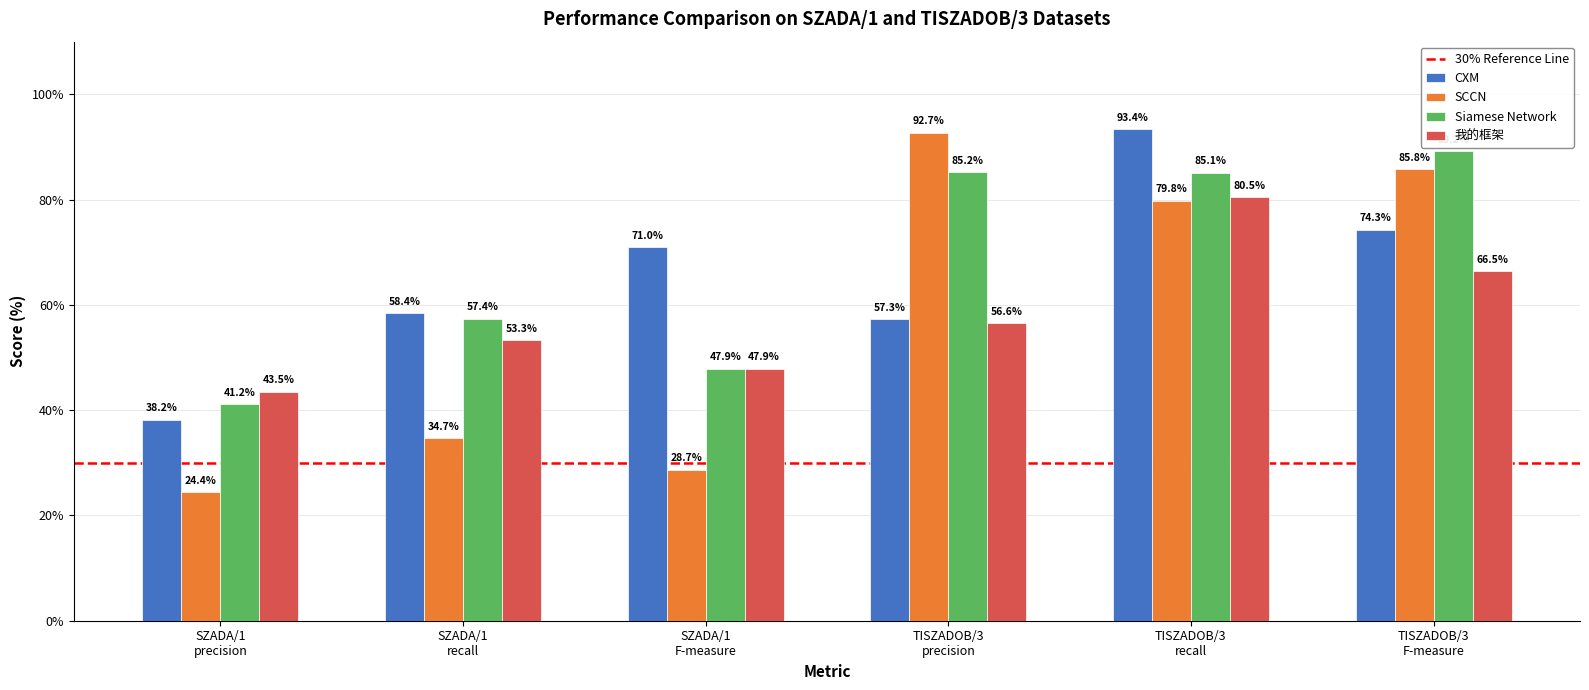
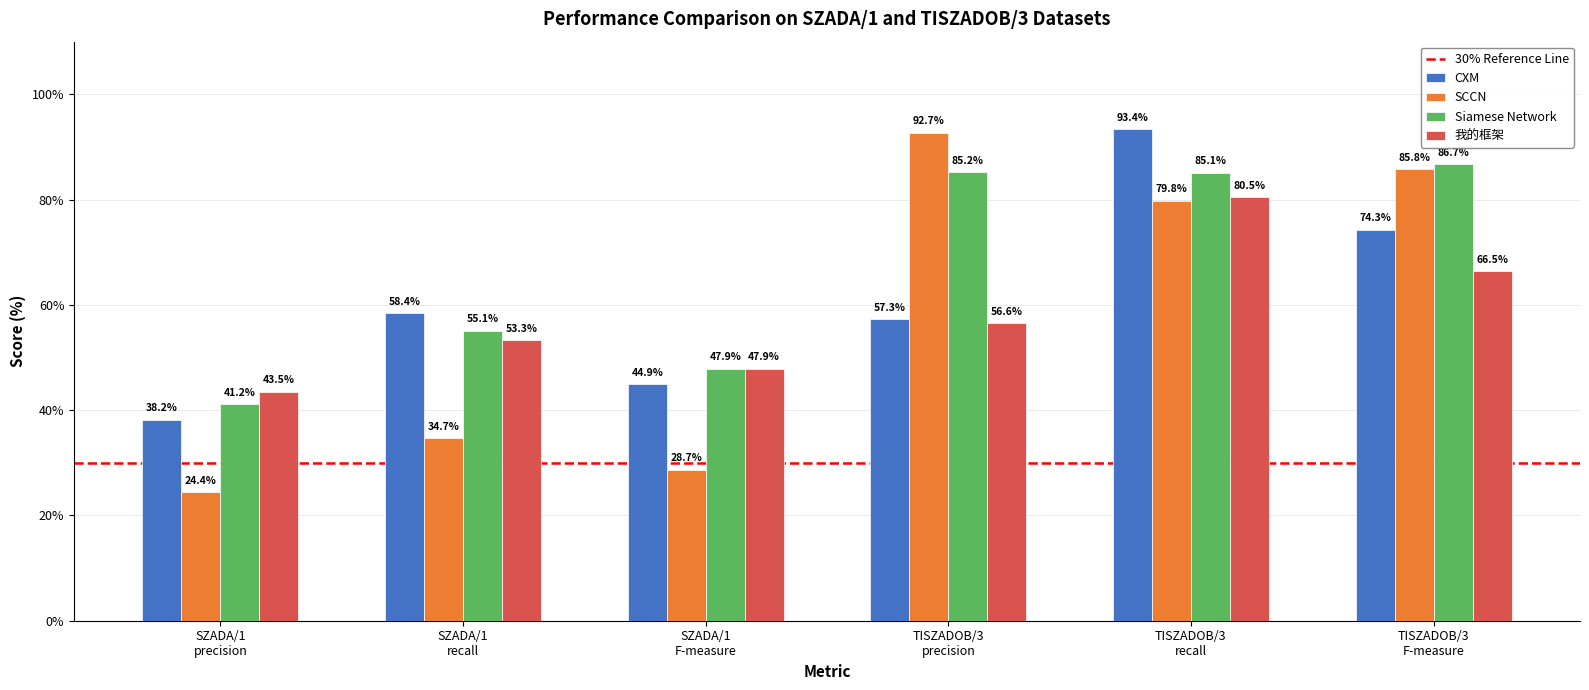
  {
    "CXM": {
      "SZADA/1 precision": "38.2%",
      "SZADA/1 recall": "58.4%",
-     "SZADA/1 F-measure": "71.0%",
+     "SZADA/1 F-measure": "44.9%",
      "TISZADOB/3 precision": "57.3%",
      "TISZADOB/3 recall": "93.4%",
      "TISZADOB/3 F-measure": "74.3%"
    },
    "Siamese Network": {
      "SZADA/1 precision": "41.2%",
-     "SZADA/1 recall": "57.4%",
+     "SZADA/1 recall": "55.1%",
      "SZADA/1 F-measure": "47.9%",
      "TISZADOB/3 precision": "85.2%",
      "TISZADOB/3 recall": "85.1%",
-     "TISZADOB/3 F-measure": "89%"
+     "TISZADOB/3 F-measure": "87%"
    }
  }
